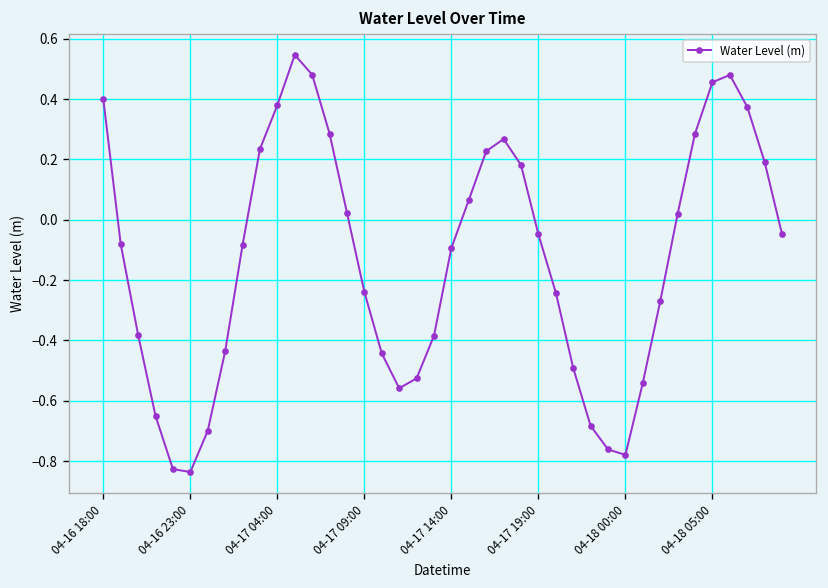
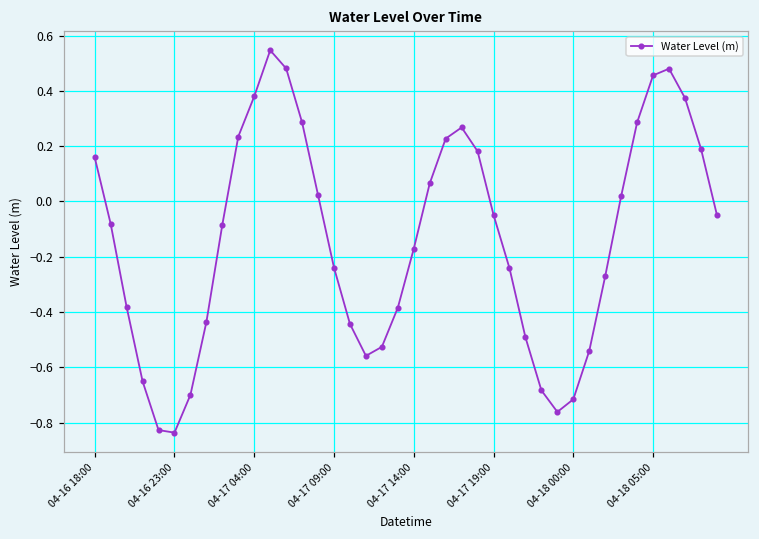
  {
-   "04-16 18:00": 0.40,
+   "04-16 18:00": 0.16,
    "04-16 23:00": -0.84,
    "04-17 04:00": 0.38,
    "04-17 09:00": -0.24,
-   "04-17 14:00": -0.09,
+   "04-17 14:00": -0.17,
    "04-17 19:00": -0.05,
-   "04-18 00:00": -0.78,
+   "04-18 00:00": -0.72,
    "04-18 05:00": 0.46
  }
